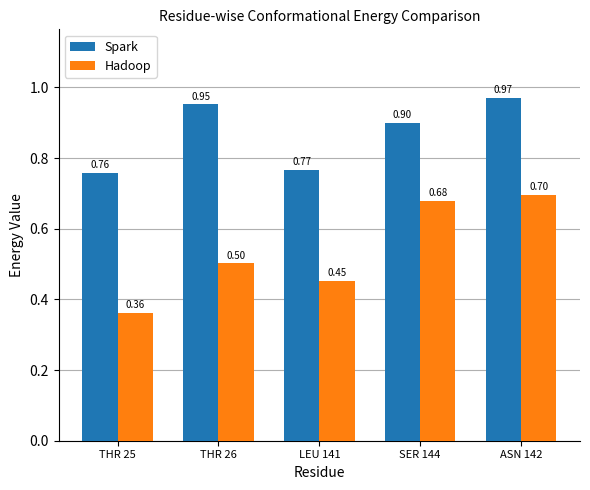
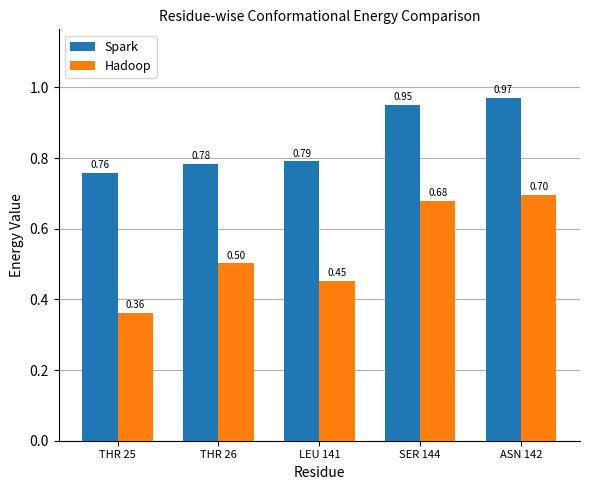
  {
    "Spark": {
      "THR 25": 0.76,
-     "THR 26": 0.95,
-     "LEU 141": 0.77,
-     "SER 144": 0.90,
+     "THR 26": 0.78,
+     "LEU 141": 0.79,
+     "SER 144": 0.95,
      "ASN 142": 0.97
    },
    "Hadoop": {
      "THR 25": 0.36,
      "THR 26": 0.50,
      "LEU 141": 0.45,
      "SER 144": 0.68,
      "ASN 142": 0.70
    }
  }
